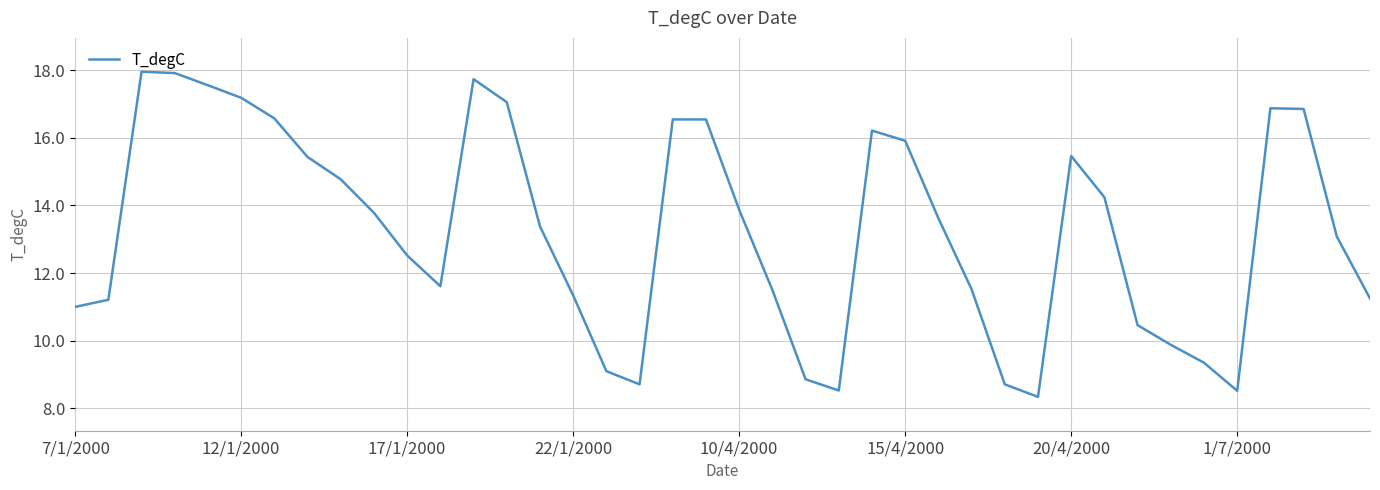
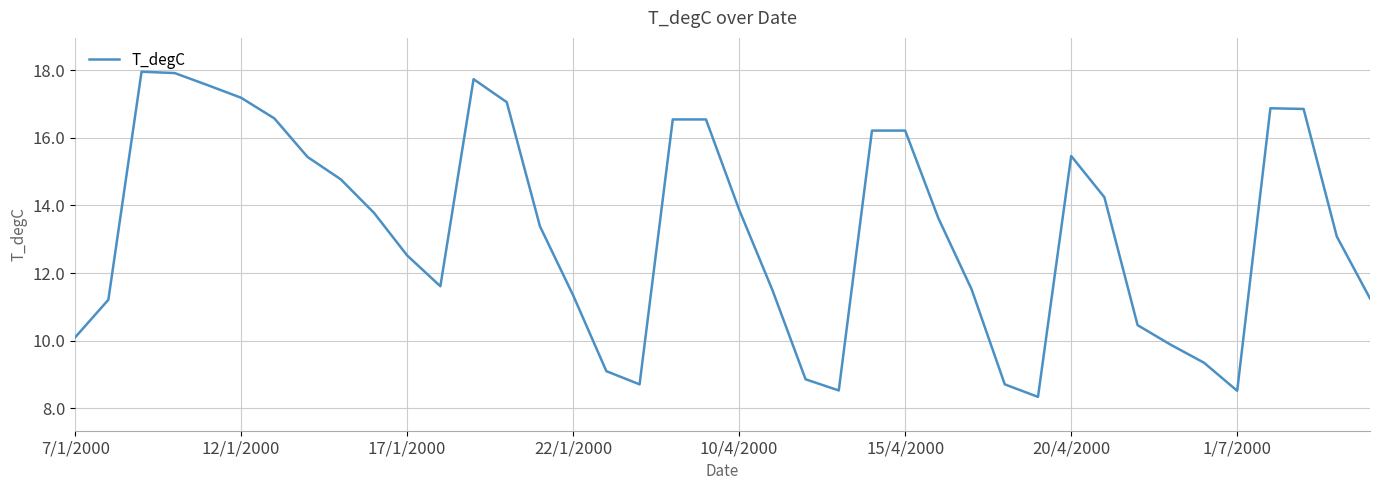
  {
-   "7/1/2000": 11.0,
+   "7/1/2000": 10.1,
    "12/1/2000": 17.2,
    "17/1/2000": 12.5,
    "22/1/2000": 11.3,
    "10/4/2000": 13.9,
-   "15/4/2000": 15.9,
+   "15/4/2000": 16.2,
    "20/4/2000": 15.5,
    "1/7/2000": 8.5
  }
